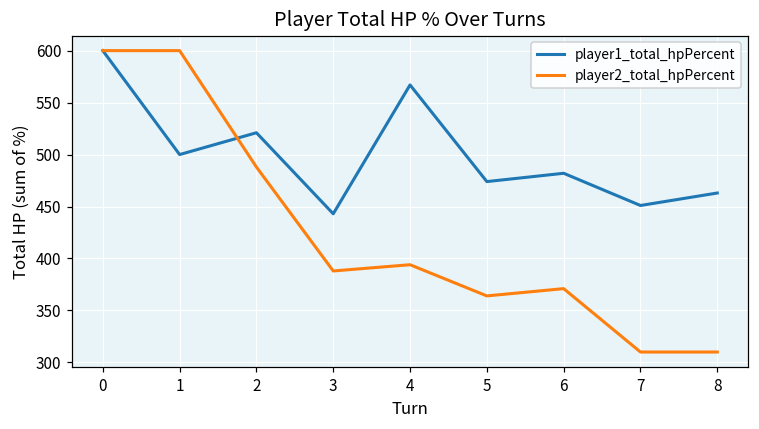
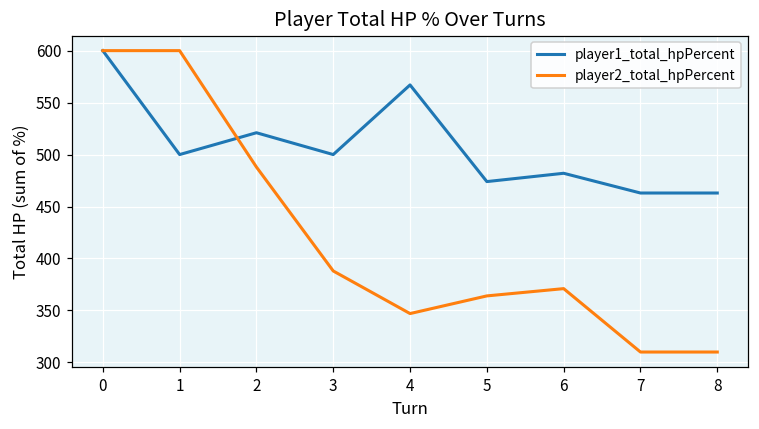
  {
    "player1_total_hpPercent": {
      "1": 500,
      "2": 520,
-     "3": 440,
+     "3": 500,
      "4": 570,
      "5": 470,
      "6": 480,
-     "7": 450,
+     "7": 460,
      "8": 460
    },
    "player2_total_hpPercent": {
      "1": 600,
      "2": 490,
      "3": 390,
-     "4": 390,
+     "4": 350,
      "5": 360,
      "6": 370,
      "7": 310,
      "8": 310
    }
  }
